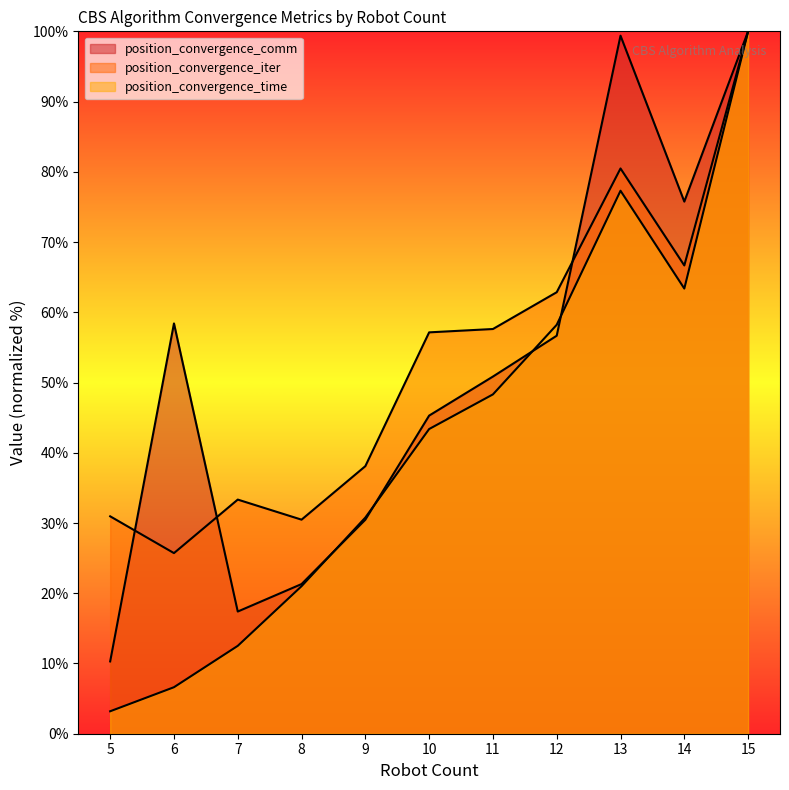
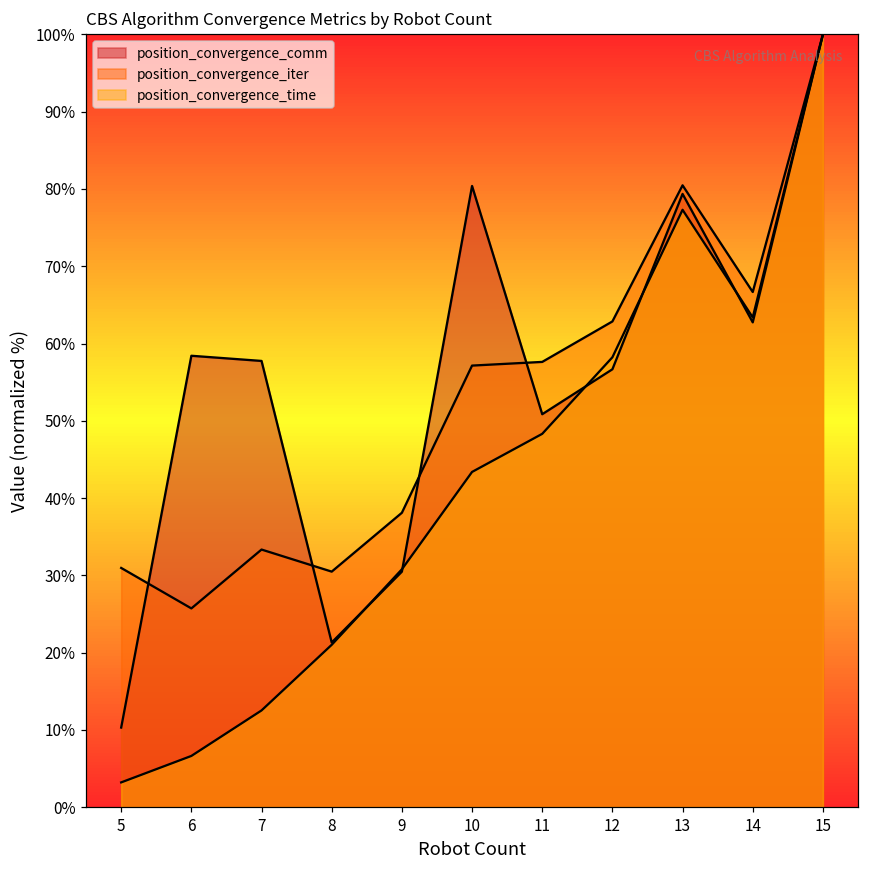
  {
    "position_convergence_comm": {
      "5": "10%",
      "6": "58%",
-     "7": "17%",
-     "10": "45%",
+     "7": "58%",
+     "10": "80%",
      "11": "51%",
      "12": "57%",
-     "13": "99%",
-     "14": "76%"
+     "13": "79%",
+     "14": "63%"
    }
  }
